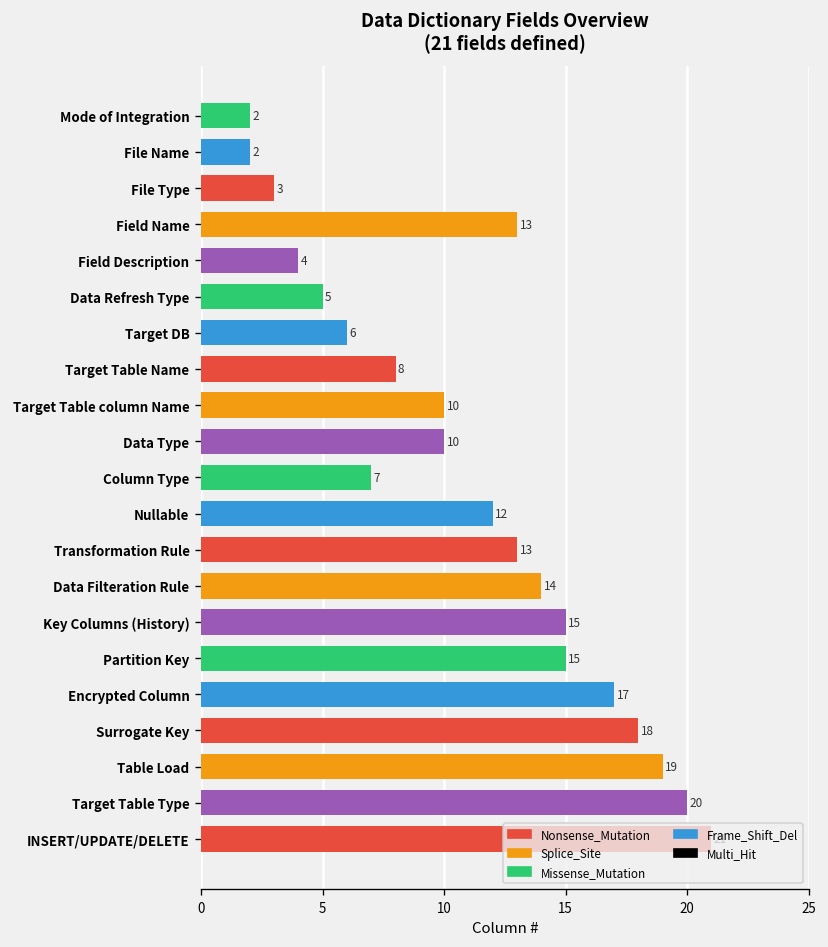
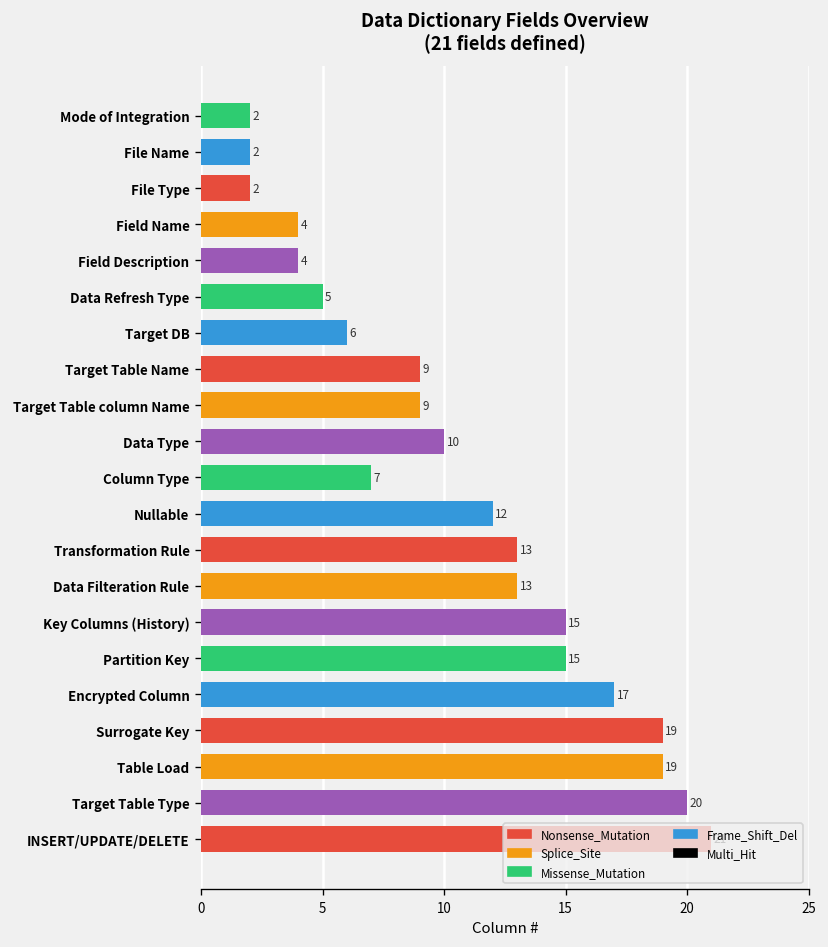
  {
    "Mode of Integration": 2,
    "File Name": 2,
-   "File Type": 3,
-   "Field Name": 13,
+   "File Type": 2,
+   "Field Name": 4,
    "Field Description": 4,
    "Data Refresh Type": 5,
    "Target DB": 6,
-   "Target Table Name": 8,
-   "Target Table column Name": 10,
+   "Target Table Name": 9,
+   "Target Table column Name": 9,
    "Data Type": 10,
    "Column Type": 7,
    "Nullable": 12,
    "Transformation Rule": 13,
-   "Data Filteration Rule": 14,
+   "Data Filteration Rule": 13,
    "Key Columns (History)": 15,
    "Partition Key": 15,
    "Encrypted Column": 17,
-   "Surrogate Key": 18,
+   "Surrogate Key": 19,
    "Table Load": 19,
    "Target Table Type": 20
  }
